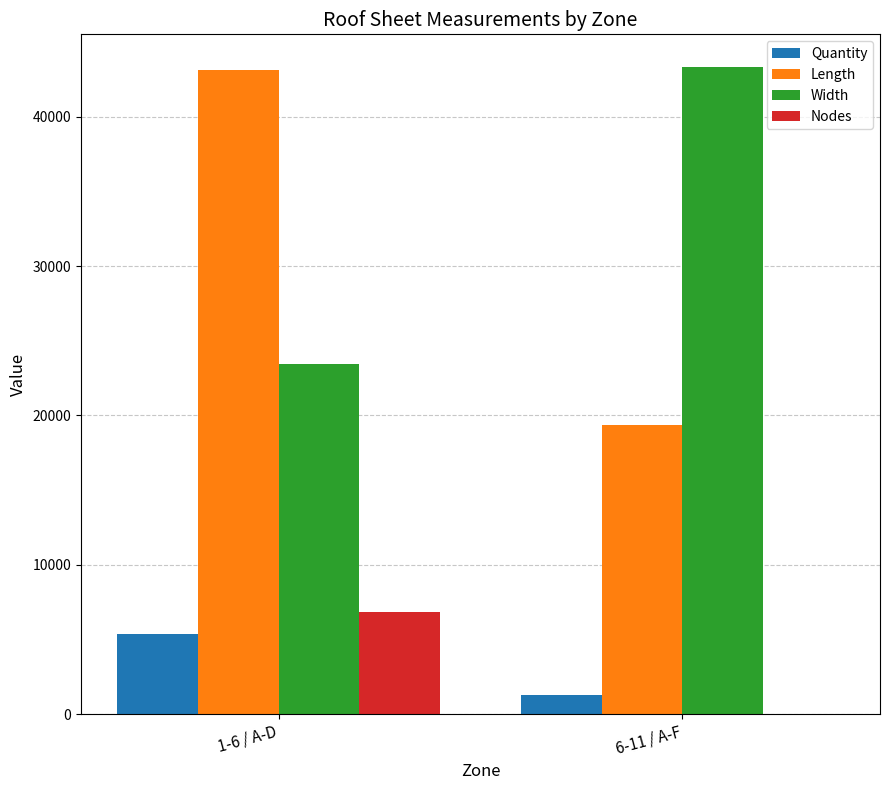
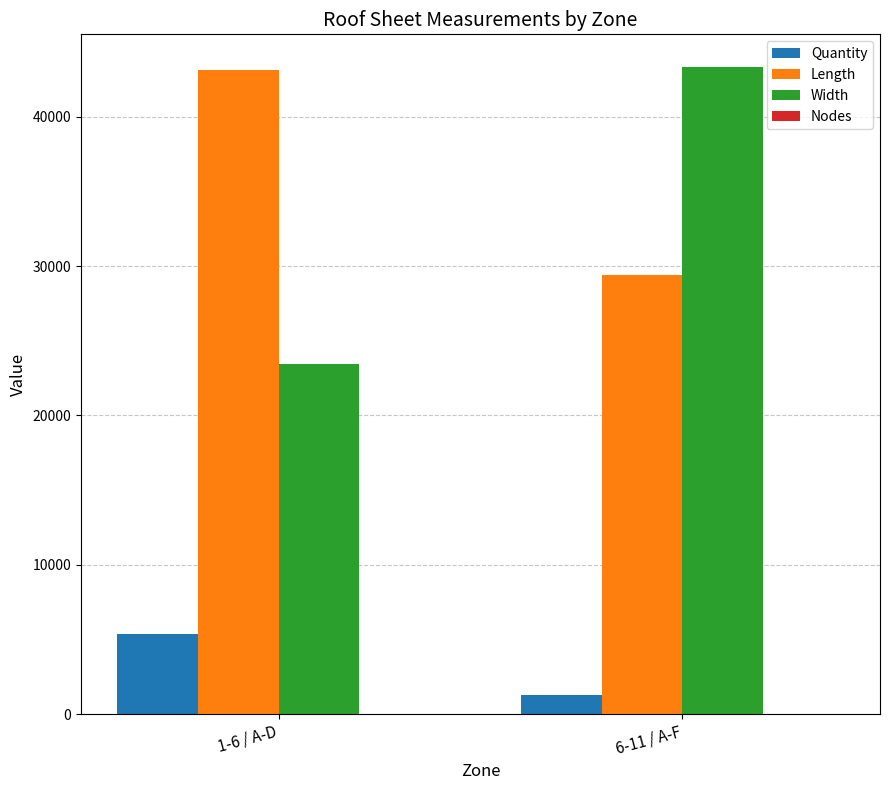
  {
    "Quantity": {
      "1-6 / A-D": 5400,
      "6-11 / A-F": 1300
    },
    "Length": {
      "1-6 / A-D": 43100,
-     "6-11 / A-F": 19400
+     "6-11 / A-F": 29400
    },
    "Width": {
      "1-6 / A-D": 23400,
      "6-11 / A-F": 43400
    },
    "Nodes": {
-     "1-6 / A-D": 6800
+     "1-6 / A-D": 0
    }
  }
